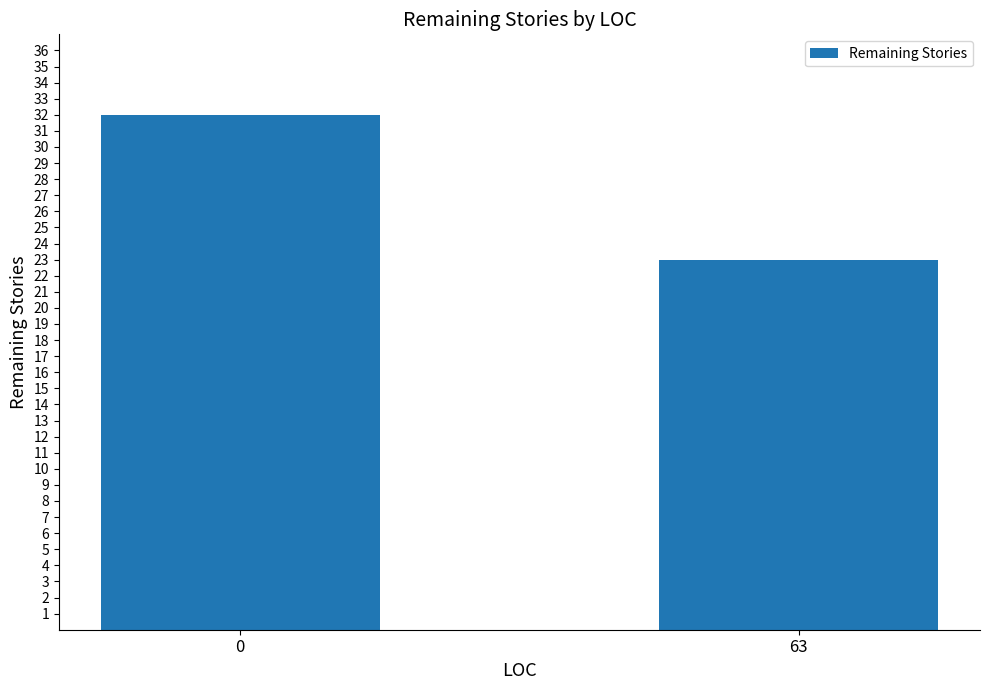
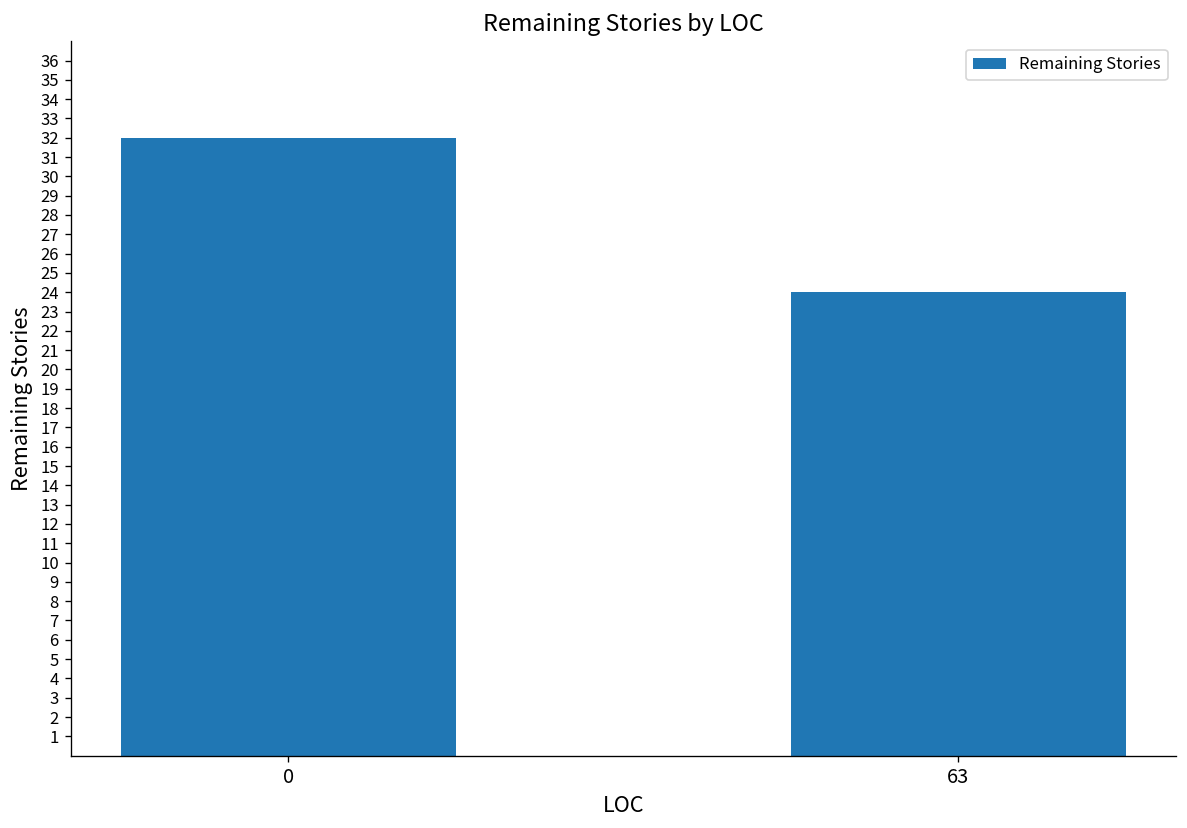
  {
    "0": 32,
-   "63": 23
+   "63": 24
  }
